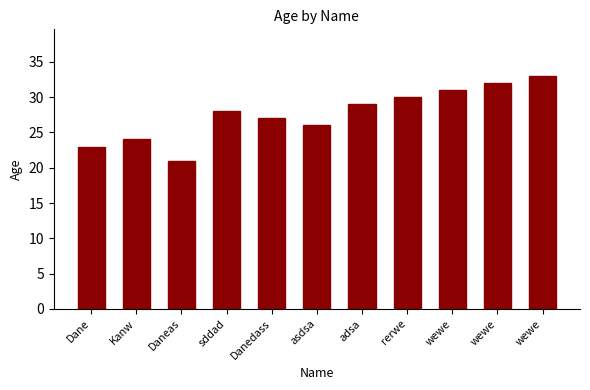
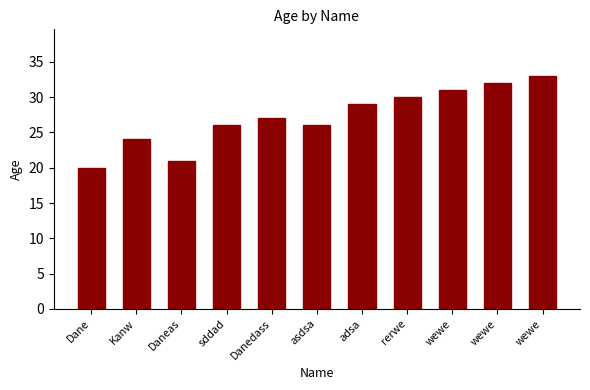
  {
-   "Dane": 23,
+   "Dane": 20,
    "Kanw": 24,
    "Daneas": 21,
-   "sddad": 28,
+   "sddad": 26,
    "Danedass": 27,
    "asdsa": 26,
    "adsa": 29,
    "rerwe": 30
  }
